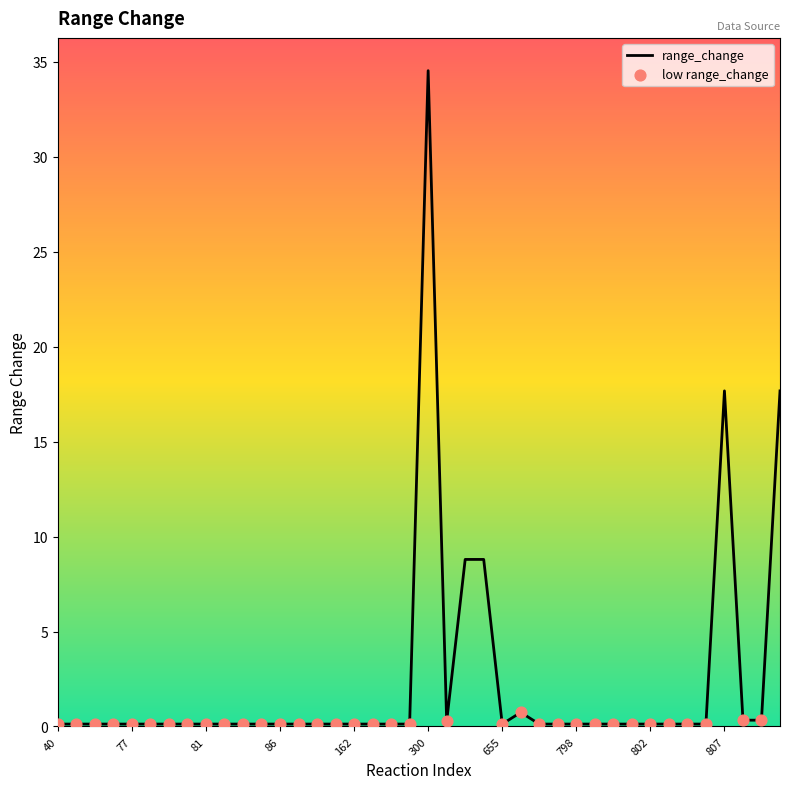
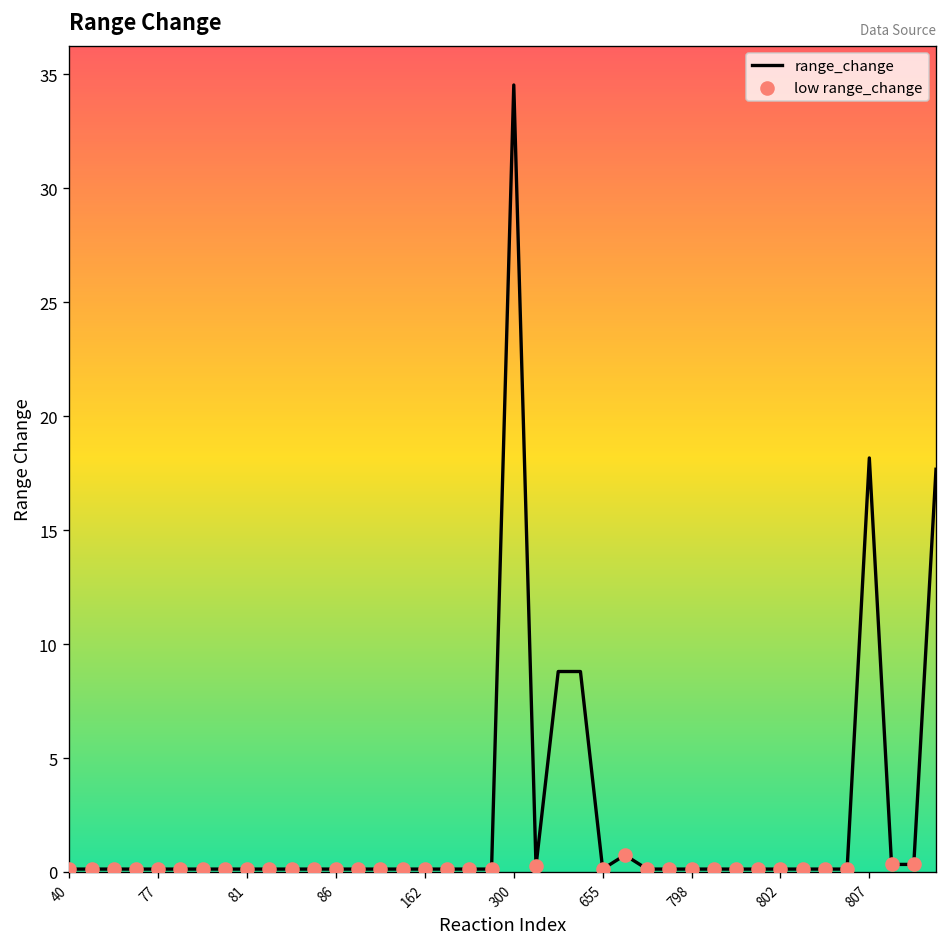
  {
    "range_change": {
      "300": 34.5,
-     "807": 17.7
+     "807": 18.2
    }
  }
